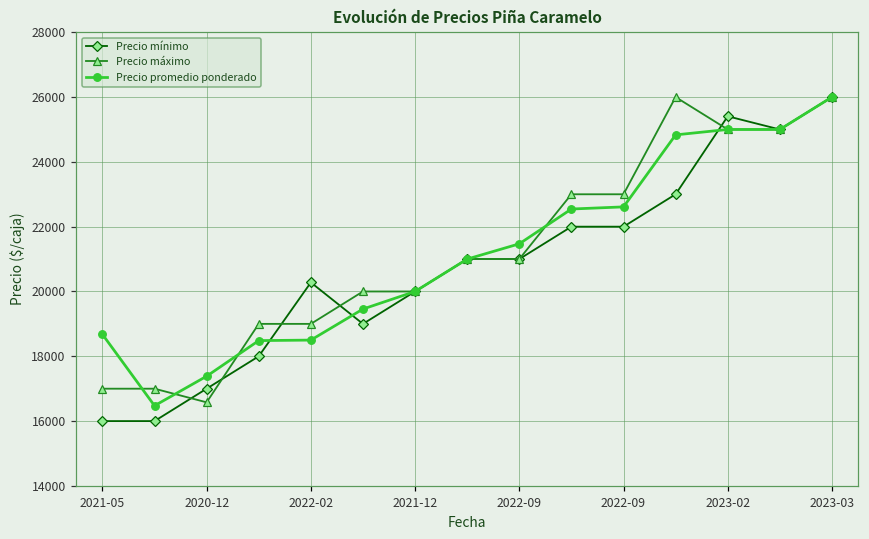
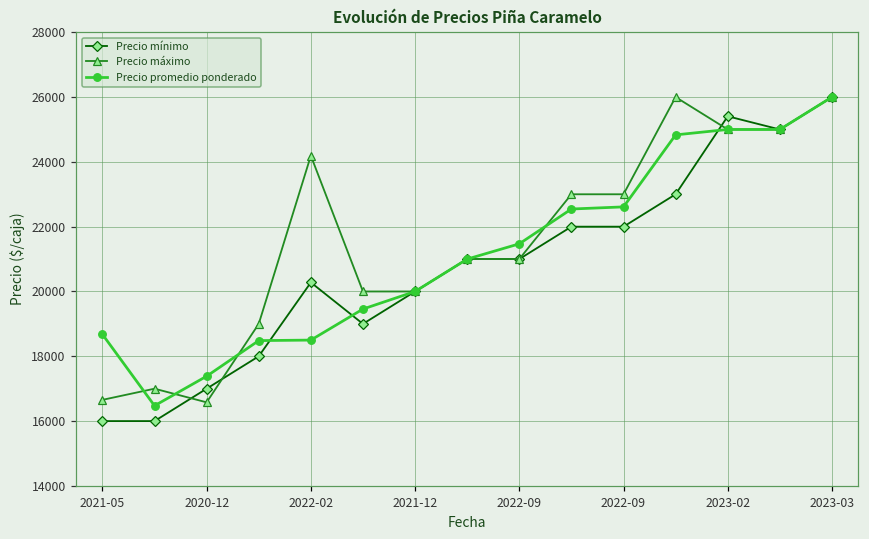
  {
    "Precio mínimo": {
      "2021-05": 16000,
      "2020-12": 17000,
      "2022-02": 20300,
      "2023-02": 25400
    },
    "Precio máximo": {
-     "2021-05": 17000,
+     "2021-05": 16700,
      "2020-12": 16600,
-     "2022-02": 19000
+     "2022-02": 24200
    },
    "Precio promedio ponderado": {
      "2021-05": 18700,
      "2020-12": 17400,
      "2022-02": 18500
    }
  }
